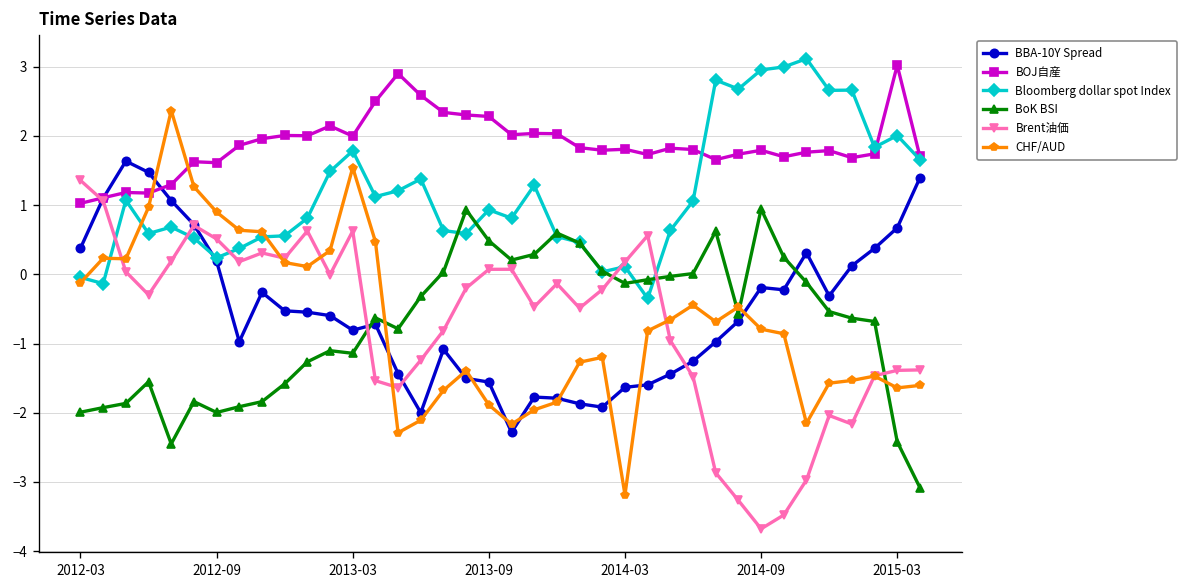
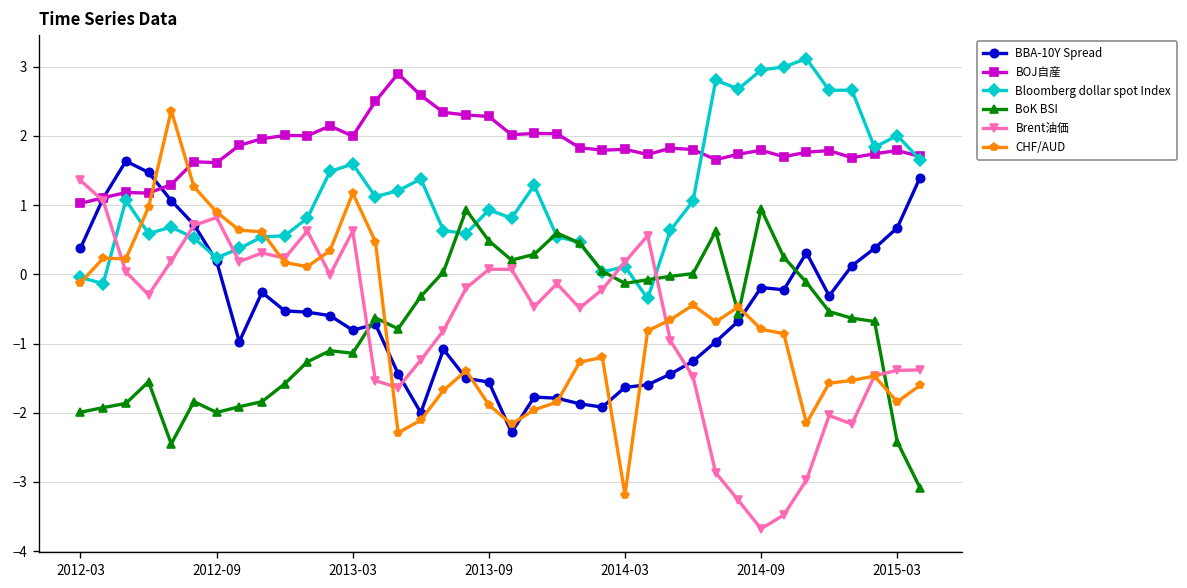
  {
    "BBA-10Y Spread": {
      "2012-03": 0.4,
      "2012-09": 0.2,
      "2013-03": -0.8,
      "2013-09": -1.6,
      "2014-03": -1.6,
      "2014-09": -0.2,
      "2015-03": 0.7
    },
    "BOJ自産": {
      "2012-03": 1.0,
      "2012-09": 1.6,
      "2013-03": 2.0,
      "2013-09": 2.3,
      "2014-03": 1.8,
      "2014-09": 1.8,
-     "2015-03": 3.0
+     "2015-03": 1.8
    },
    "Bloomberg dollar spot Index": {
      "2012-03": 0.0,
      "2012-09": 0.2,
-     "2013-03": 1.8,
+     "2013-03": 1.6,
      "2013-09": 0.9,
      "2014-03": 0.1,
      "2014-09": 3.0,
      "2015-03": 2.0
    },
    "BoK BSI": {
      "2012-03": -2.0,
      "2012-09": -2.0,
      "2013-03": -1.1,
      "2013-09": 0.5,
      "2014-03": -0.1,
      "2014-09": 0.9,
      "2015-03": -2.4
    },
    "Brent油価": {
      "2012-03": 1.4,
-     "2012-09": 0.5,
+     "2012-09": 0.8,
      "2013-03": 0.6,
      "2013-09": 0.1,
      "2014-03": 0.2,
      "2014-09": -3.7,
      "2015-03": -1.4
    },
    "CHF/AUD": {
      "2012-03": -0.1,
      "2012-09": 0.9,
-     "2013-03": 1.5,
+     "2013-03": 1.2,
      "2013-09": -1.9,
      "2014-03": -3.2,
      "2014-09": -0.8,
-     "2015-03": -1.6
+     "2015-03": -1.8
    }
  }
